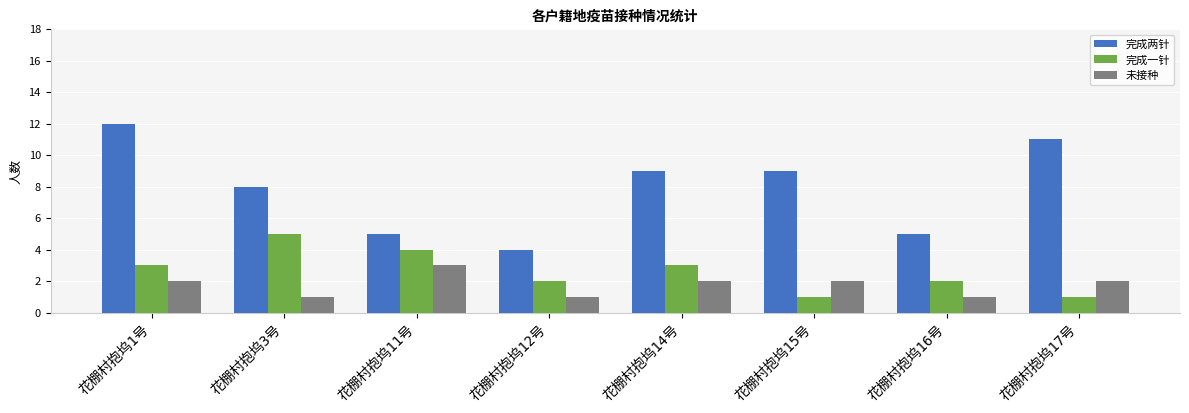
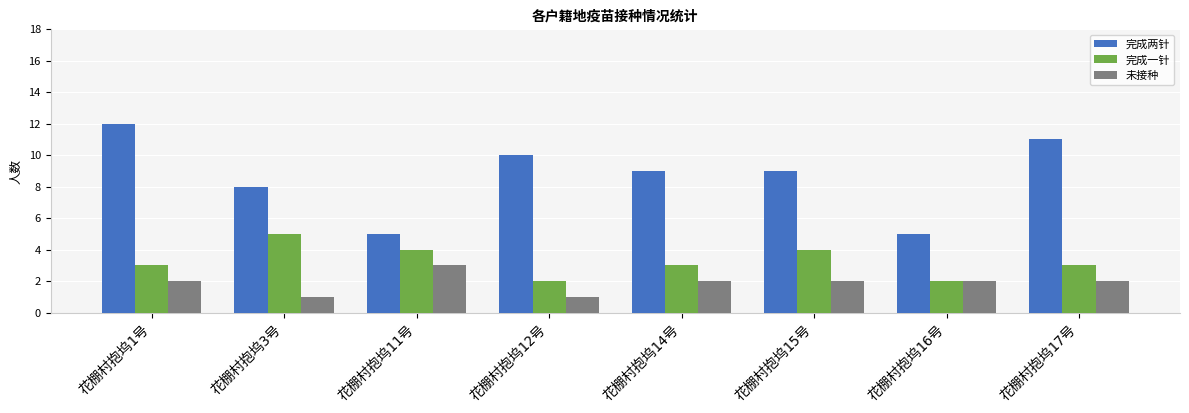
  {
    "完成两针": {
      "花棚村抱坞1号": 12,
      "花棚村抱坞3号": 8,
      "花棚村抱坞11号": 5,
-     "花棚村抱坞12号": 4,
+     "花棚村抱坞12号": 10,
      "花棚村抱坞14号": 9,
      "花棚村抱坞15号": 9,
      "花棚村抱坞16号": 5,
      "花棚村抱坞17号": 11
    },
    "完成一针": {
      "花棚村抱坞1号": 3,
      "花棚村抱坞3号": 5,
      "花棚村抱坞11号": 4,
      "花棚村抱坞12号": 2,
      "花棚村抱坞14号": 3,
-     "花棚村抱坞15号": 1,
+     "花棚村抱坞15号": 4,
      "花棚村抱坞16号": 2,
-     "花棚村抱坞17号": 1
+     "花棚村抱坞17号": 3
    },
    "未接种": {
      "花棚村抱坞1号": 2,
      "花棚村抱坞3号": 1,
      "花棚村抱坞11号": 3,
      "花棚村抱坞12号": 1,
      "花棚村抱坞14号": 2,
      "花棚村抱坞15号": 2,
-     "花棚村抱坞16号": 1,
+     "花棚村抱坞16号": 2,
      "花棚村抱坞17号": 2
    }
  }
